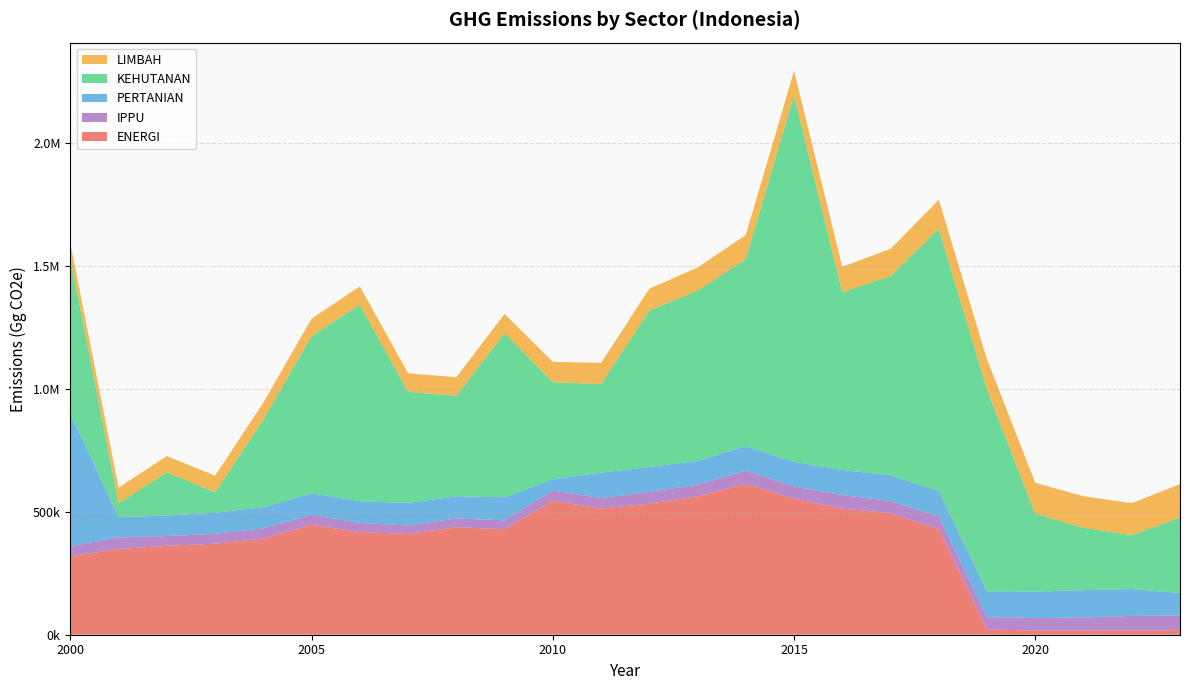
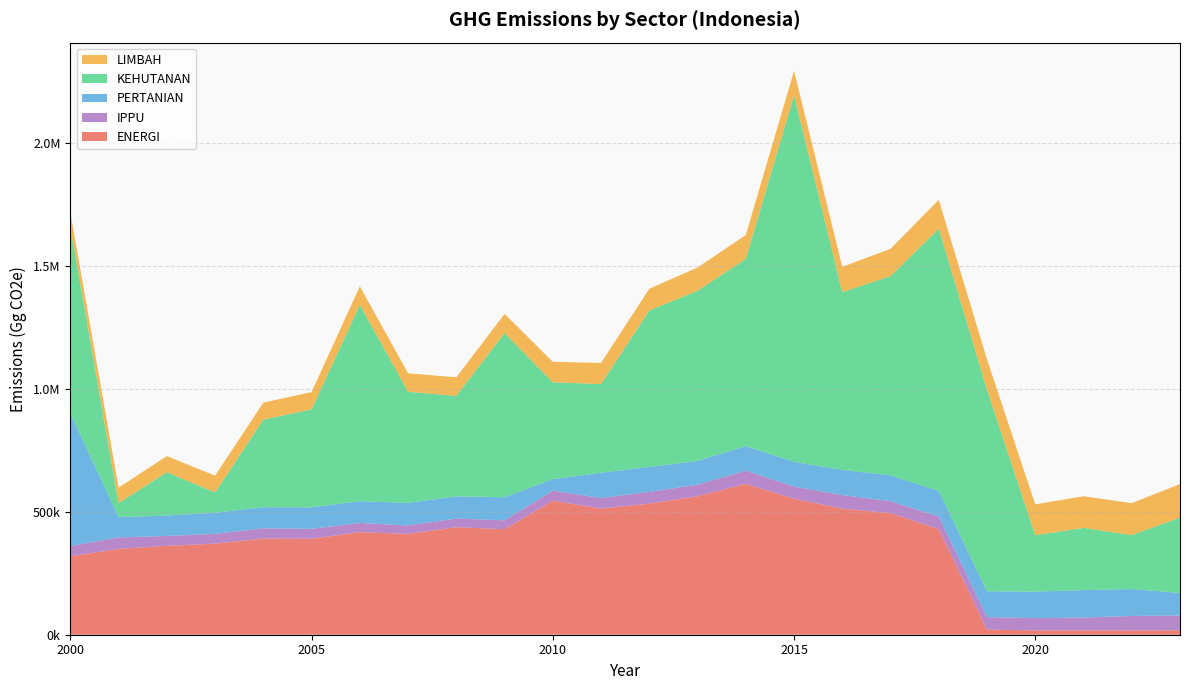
  {
    "ENERGI": {
      "2000": 320000,
-     "2005": 450000,
+     "2005": 390000,
      "2010": 550000,
      "2015": 550000,
      "2020": 20000
    },
    "IPPU": {
      "2000": 40000,
      "2005": 40000,
      "2010": 40000,
      "2015": 50000,
      "2020": 50000
    },
    "PERTANIAN": {
      "2000": 540000,
      "2005": 90000,
      "2010": 50000,
      "2015": 100000,
      "2020": 110000
    },
    "KEHUTANAN": {
-     "2000": 630000,
-     "2005": 640000,
+     "2000": 760000,
+     "2005": 400000,
      "2010": 390000,
      "2015": 1490000,
-     "2020": 320000
+     "2020": 230000
    },
    "LIMBAH": {
      "2000": 60000,
      "2005": 70000,
      "2010": 80000,
      "2015": 100000,
      "2020": 130000
    }
  }
